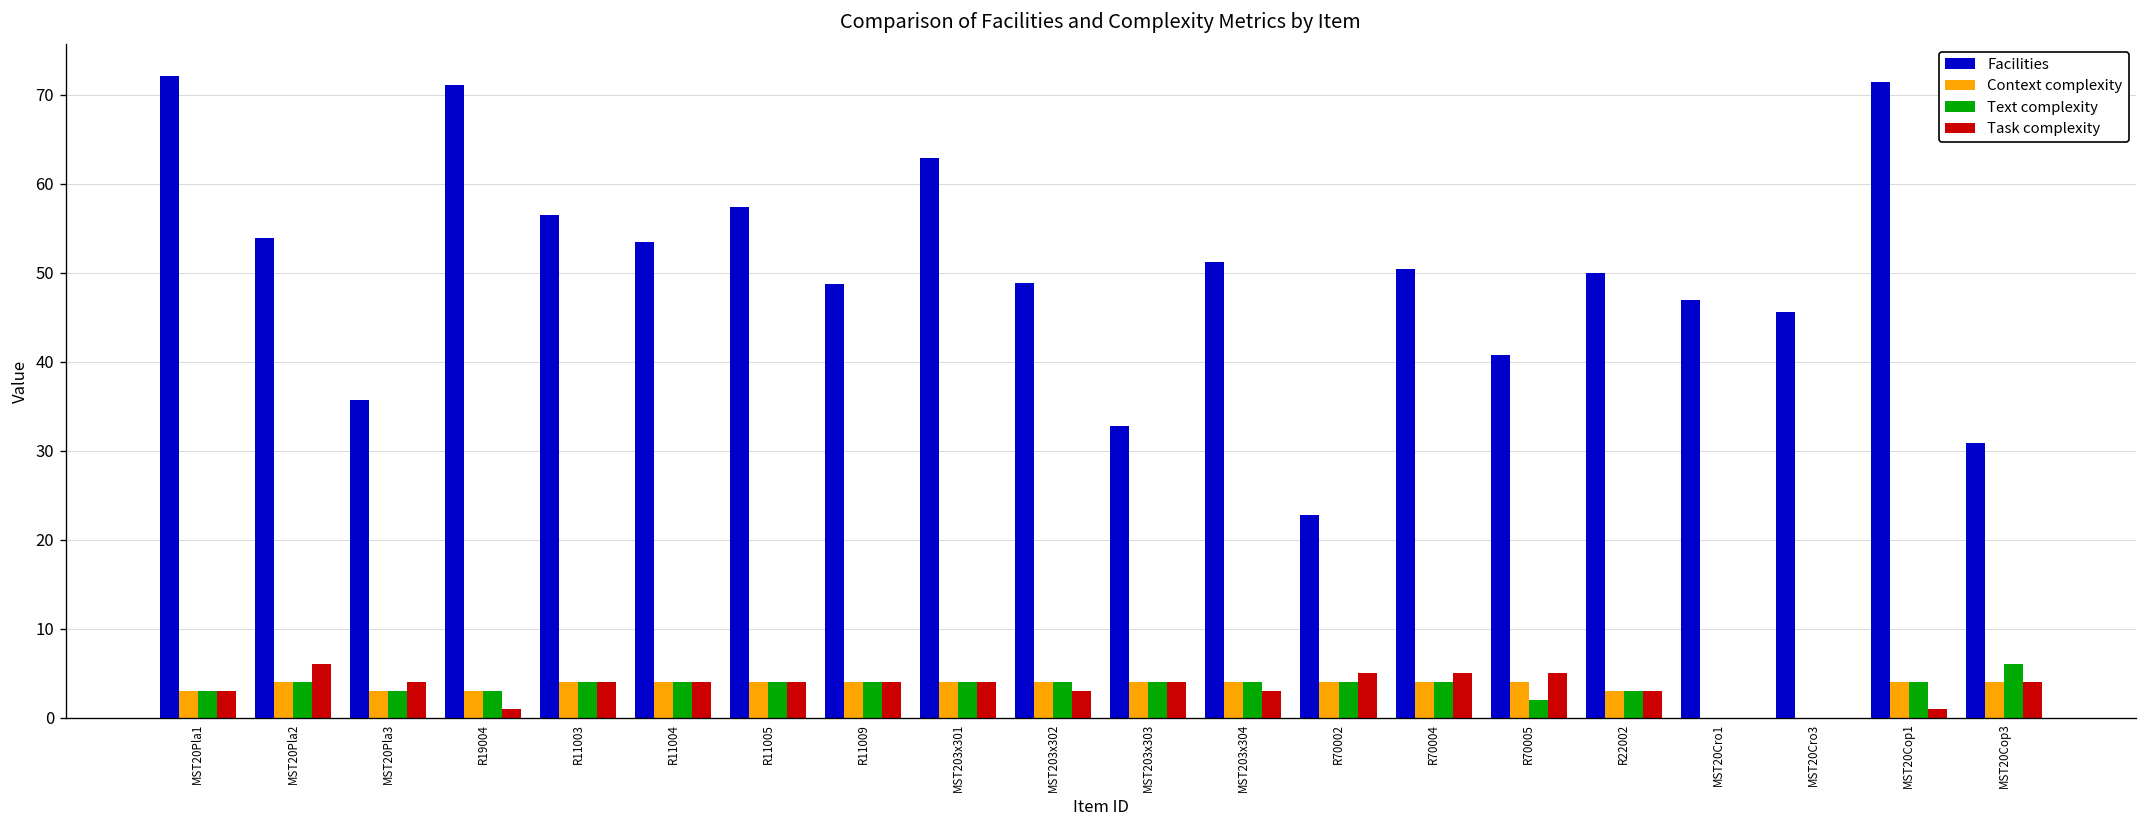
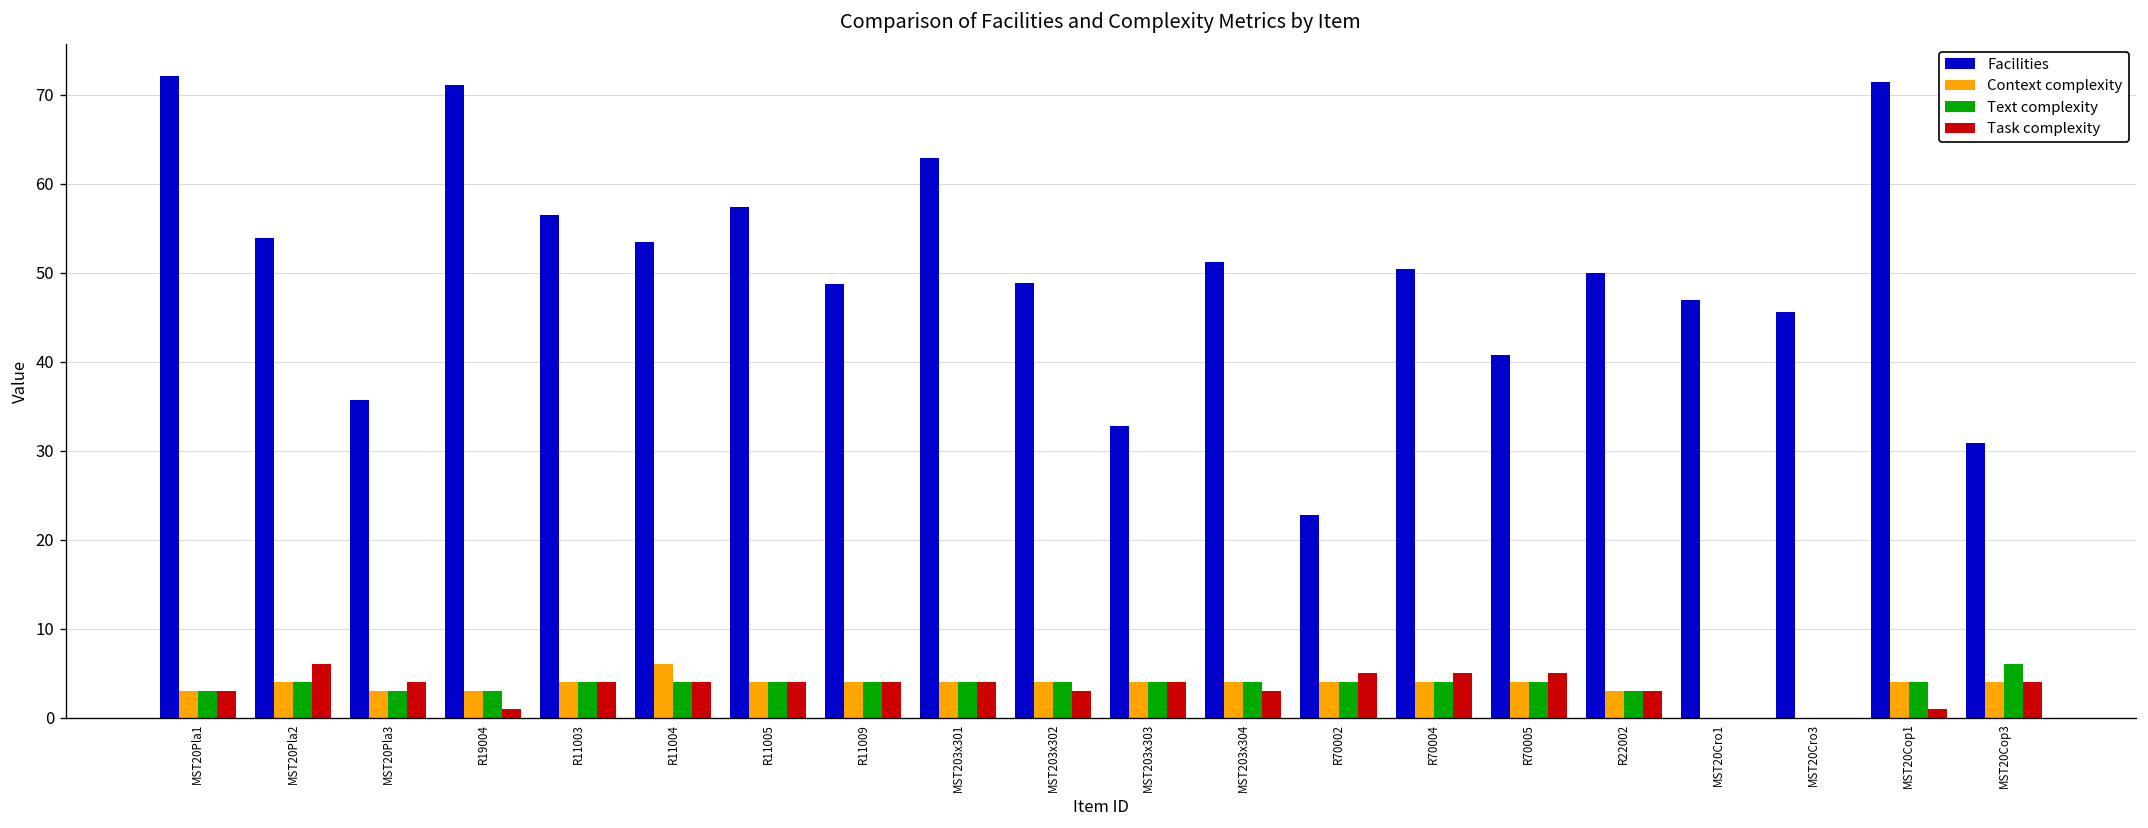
  {
    "Facilities": {
      "MST20Pla1": 72,
      "MST20Pla2": 54,
      "MST20Pla3": 36,
      "R19004": 71,
      "R11003": 56,
      "R11004": 53,
      "R11005": 57,
      "R11009": 49,
      "MST203x301": 63,
      "MST203x302": 49,
      "MST203x303": 33,
      "MST203x304": 51,
      "R70002": 23,
      "R70004": 50,
      "R70005": 41,
      "R22002": 50,
      "MST20Cro1": 47,
      "MST20Cro3": 46,
      "MST20Cop1": 71,
      "MST20Cop3": 31
    },
    "Context complexity": {
      "MST20Pla1": 3,
      "MST20Pla2": 4,
      "MST20Pla3": 3,
      "R19004": 3,
      "R11003": 4,
-     "R11004": 4,
+     "R11004": 6,
      "R11005": 4,
      "R11009": 4,
      "MST203x301": 4,
      "MST203x302": 4,
      "MST203x303": 4,
      "MST203x304": 4,
      "R70002": 4,
      "R70004": 4,
      "R70005": 4,
      "R22002": 3,
      "MST20Cro1": 0,
      "MST20Cro3": 0,
      "MST20Cop1": 4,
      "MST20Cop3": 4
    },
    "Text complexity": {
      "MST20Pla1": 3,
      "MST20Pla2": 4,
      "MST20Pla3": 3,
      "R19004": 3,
      "R11003": 4,
      "R11004": 4,
      "R11005": 4,
      "R11009": 4,
      "MST203x301": 4,
      "MST203x302": 4,
      "MST203x303": 4,
      "MST203x304": 4,
      "R70002": 4,
      "R70004": 4,
-     "R70005": 2,
+     "R70005": 4,
      "R22002": 3,
      "MST20Cro1": 0,
      "MST20Cro3": 0,
      "MST20Cop1": 4,
      "MST20Cop3": 6
    },
    "Task complexity": {
      "MST20Pla1": 3,
      "MST20Pla2": 6,
      "MST20Pla3": 4,
      "R19004": 1,
      "R11003": 4,
      "R11004": 4,
      "R11005": 4,
      "R11009": 4,
      "MST203x301": 4,
      "MST203x302": 3,
      "MST203x303": 4,
      "MST203x304": 3,
      "R70002": 5,
      "R70004": 5,
      "R70005": 5,
      "R22002": 3,
      "MST20Cro1": 0,
      "MST20Cro3": 0,
      "MST20Cop1": 1,
      "MST20Cop3": 4
    }
  }
